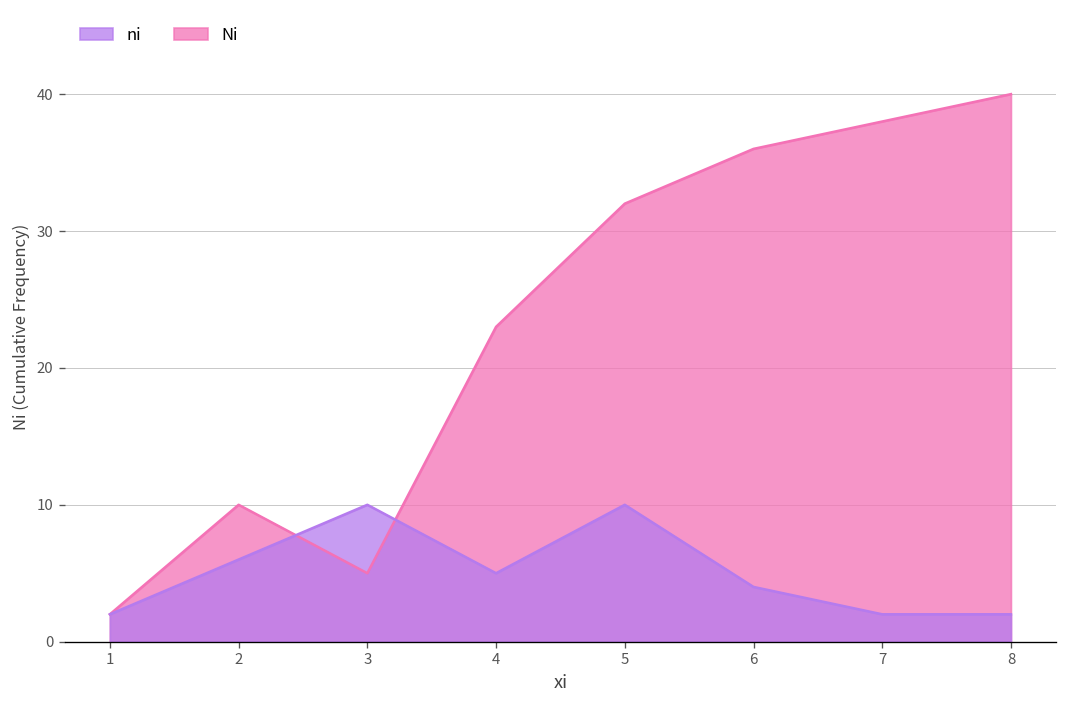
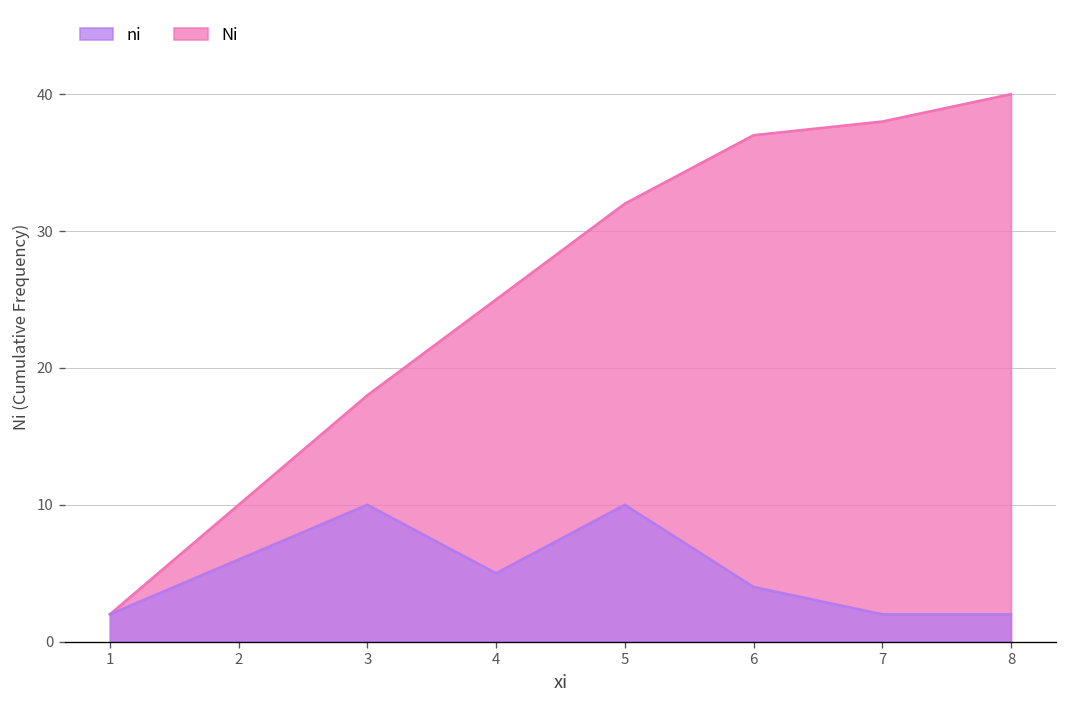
  {
    "Ni": {
      "2": 10,
-     "3": 5,
-     "4": 23,
+     "3": 18,
+     "4": 25,
      "5": 32,
-     "6": 36,
+     "6": 37,
      "7": 38,
      "8": 40
    },
    "ni": {
      "2": 6,
      "3": 10,
      "4": 5,
      "5": 10,
      "6": 4,
      "7": 2,
      "8": 2
    }
  }
